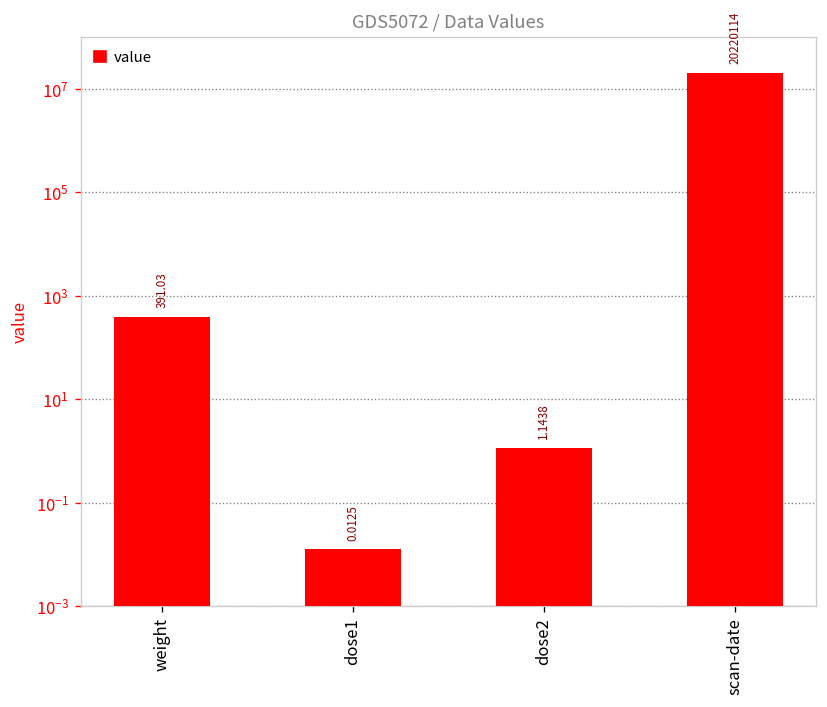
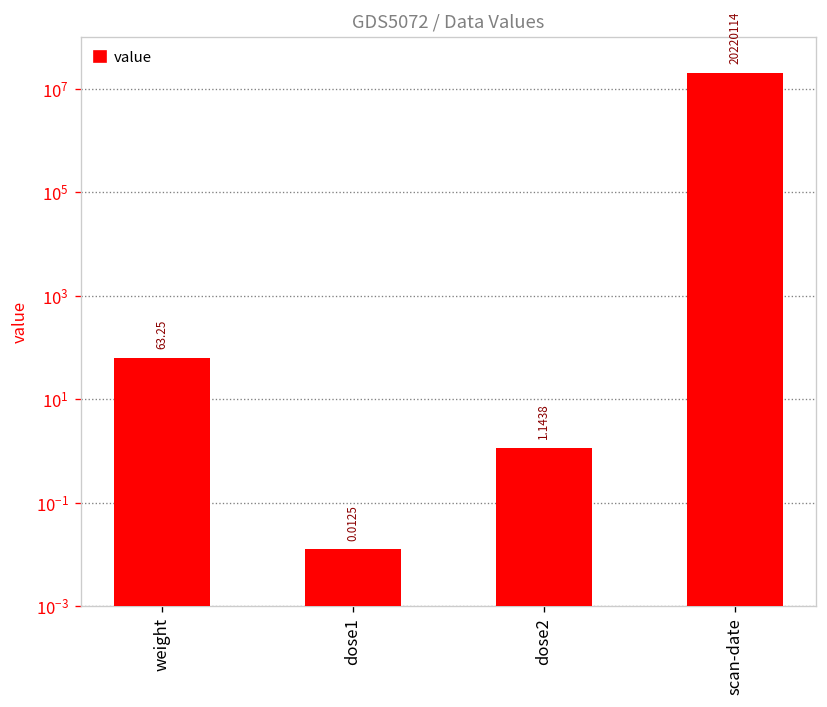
  {
-   "weight": 391.03,
+   "weight": 63.25,
    "dose1": 0.0125,
    "dose2": 1.1438,
    "scan-date": 20220114
  }
